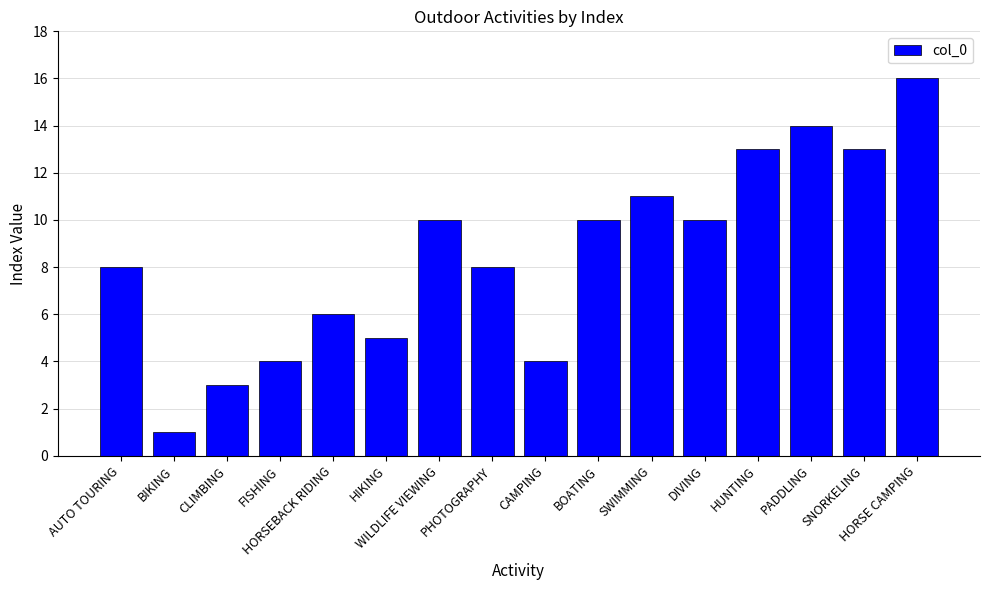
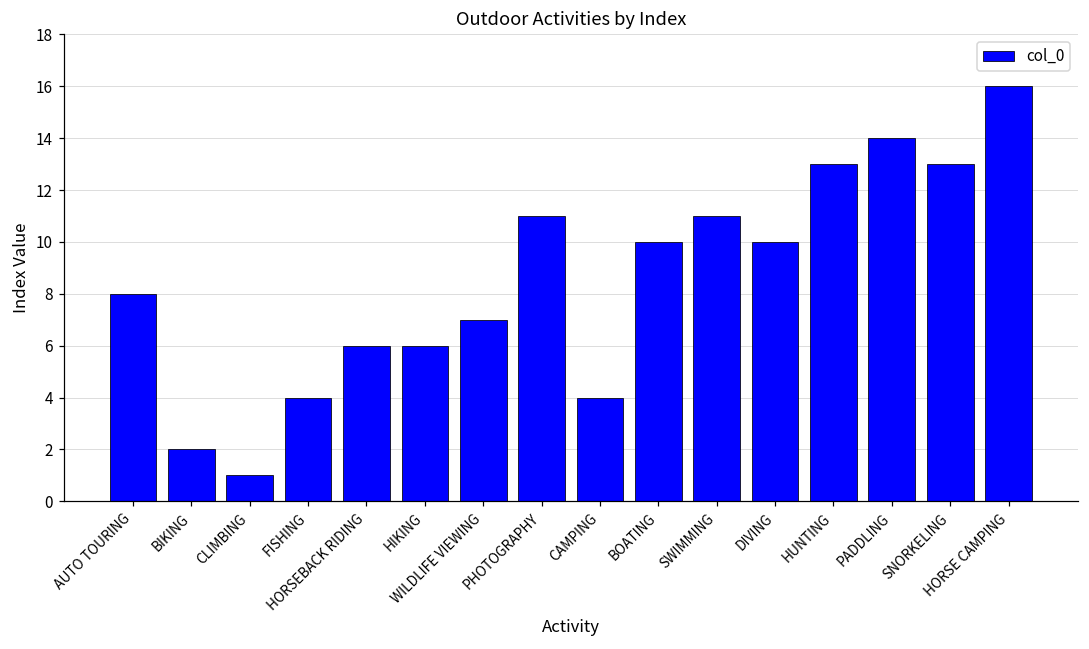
  {
    "AUTO TOURING": 8,
-   "BIKING": 1,
-   "CLIMBING": 3,
+   "BIKING": 2,
+   "CLIMBING": 1,
    "FISHING": 4,
    "HORSEBACK RIDING": 6,
-   "HIKING": 5,
-   "WILDLIFE VIEWING": 10,
-   "PHOTOGRAPHY": 8,
+   "HIKING": 6,
+   "WILDLIFE VIEWING": 7,
+   "PHOTOGRAPHY": 11,
    "CAMPING": 4,
    "BOATING": 10,
    "SWIMMING": 11,
    "DIVING": 10,
    "HUNTING": 13,
    "PADDLING": 14,
    "SNORKELING": 13,
    "HORSE CAMPING": 16
  }
